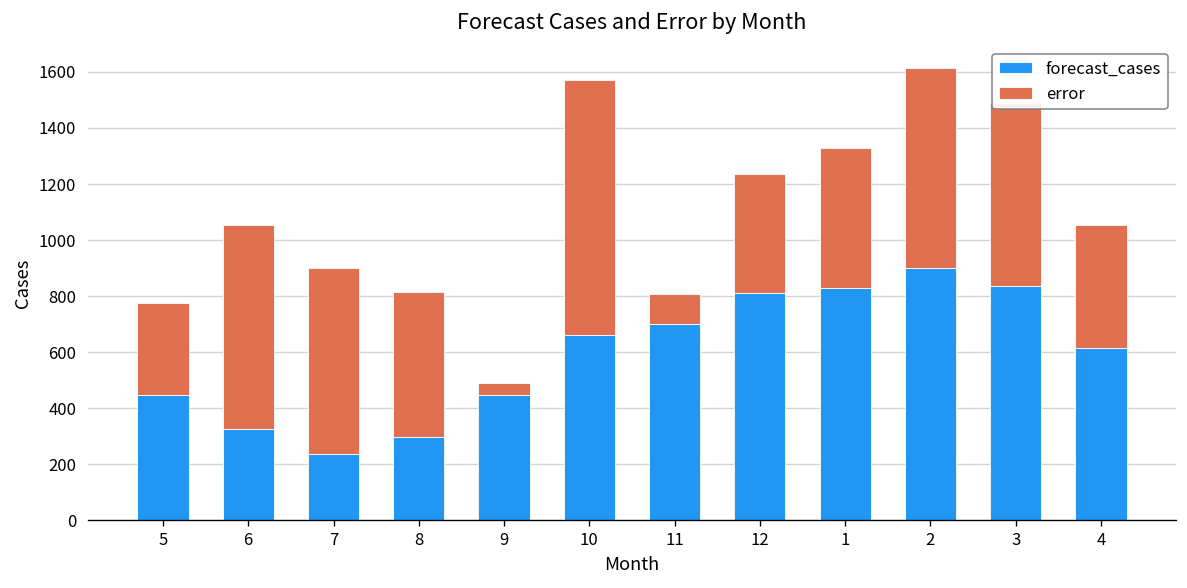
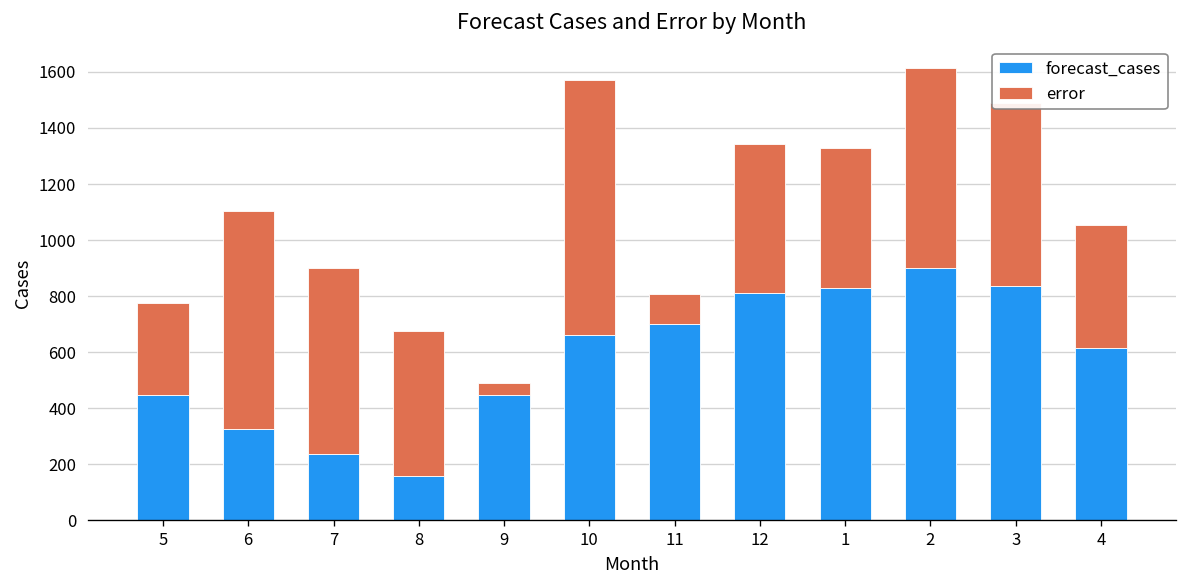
  {
    "forecast_cases": {
      "5": 450,
      "6": 330,
      "7": 240,
-     "8": 300,
+     "8": 160,
      "9": 450,
      "10": 660,
      "11": 700,
      "12": 810,
      "1": 830,
      "2": 900,
      "3": 830,
      "4": 620
    },
    "error": {
      "5": 330,
-     "6": 730,
+     "6": 780,
      "7": 660,
      "8": 520,
      "9": 40,
      "10": 910,
      "11": 110,
-     "12": 420,
+     "12": 530,
      "1": 500,
      "2": 710,
      "4": 440
    }
  }
